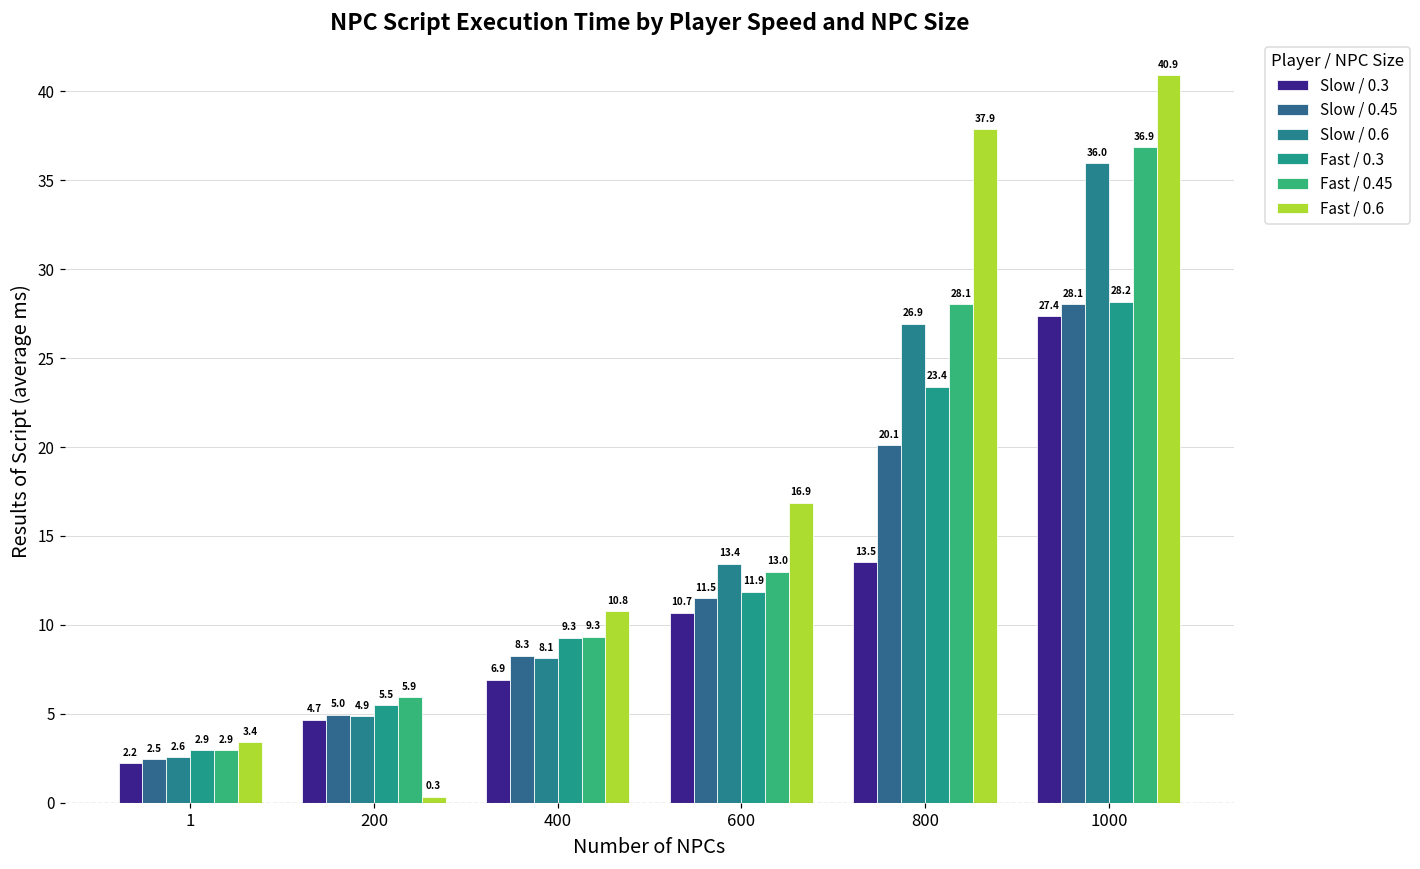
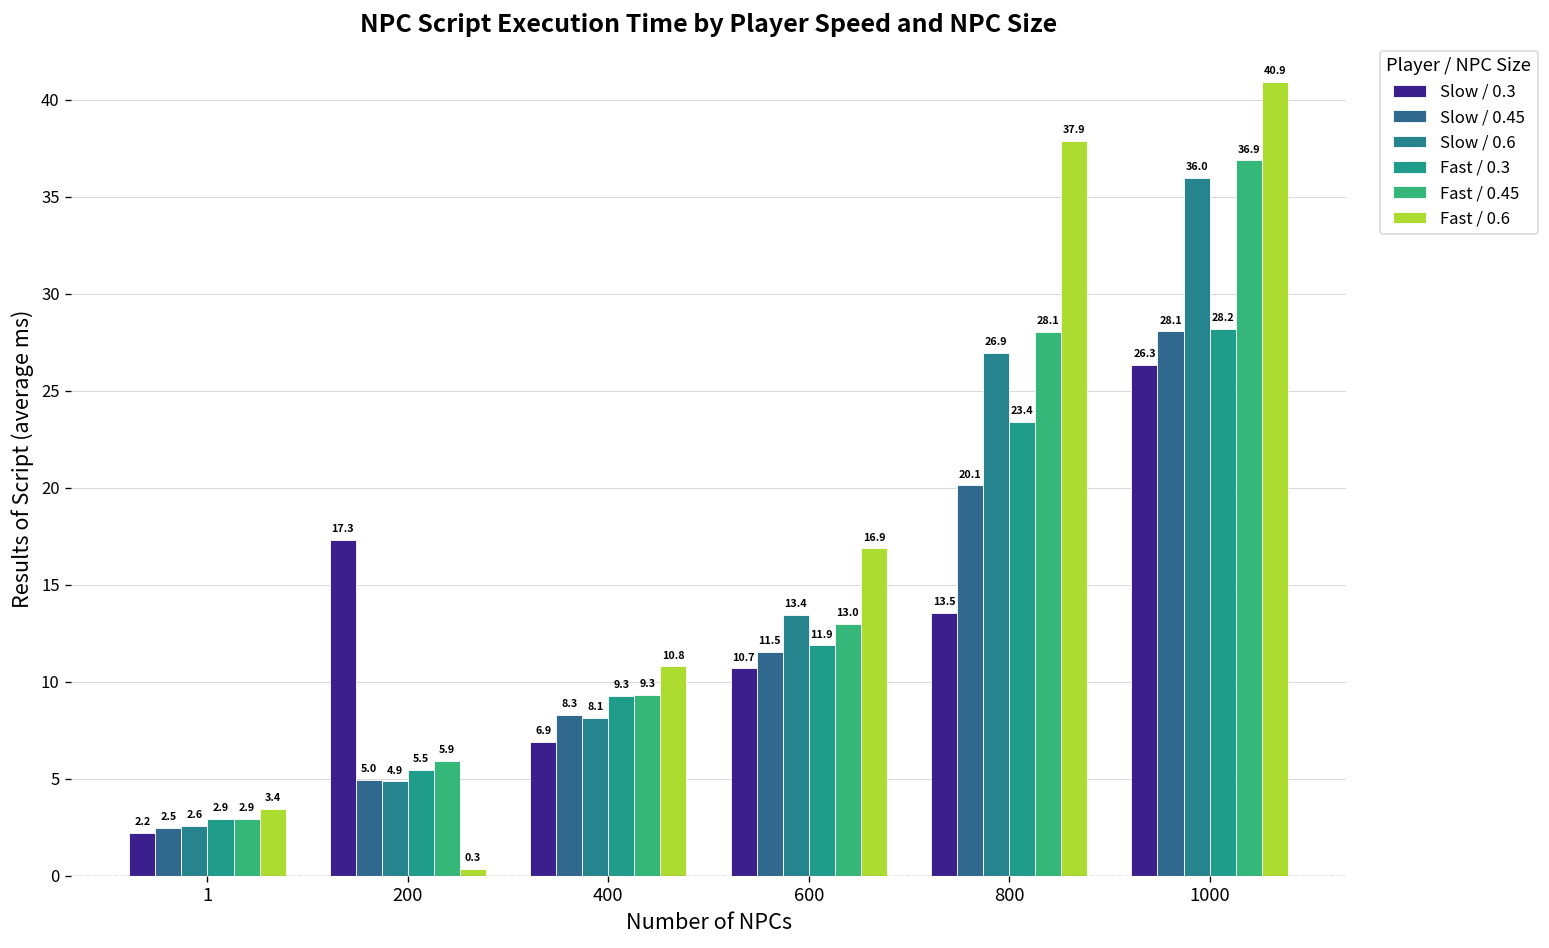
  {
    "Slow / 0.3": {
      "1": 2.2,
-     "200": 4.7,
+     "200": 17.3,
      "400": 6.9,
      "600": 10.7,
      "800": 13.5,
-     "1000": 27.4
+     "1000": 26.3
    },
    "Fast / 0.6": {
      "1": 3.4,
      "200": 0.3,
      "400": 10.8,
      "600": 16.9,
      "800": 37.9,
      "1000": 40.9
    }
  }
